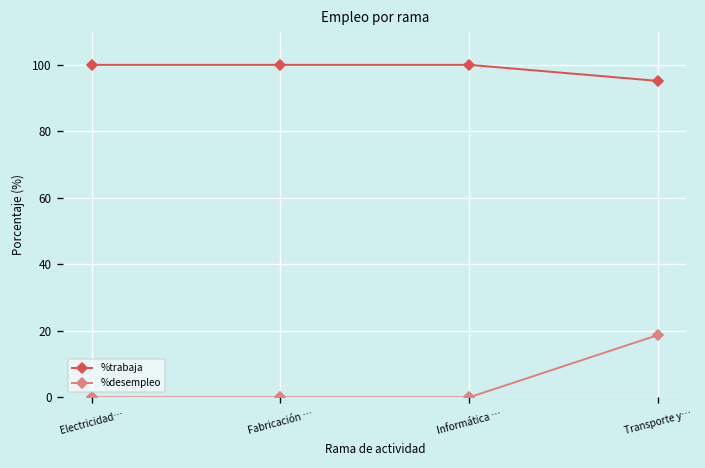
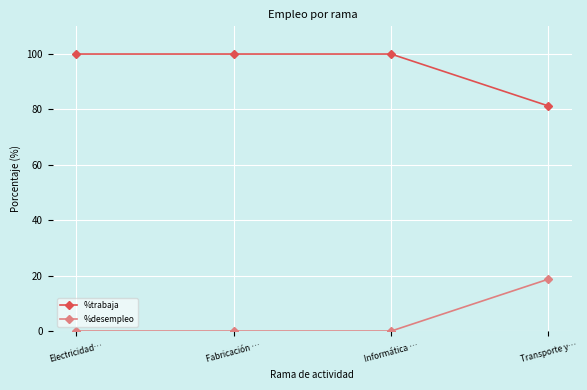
  {
    "%trabaja": {
      "Electricidad…": 100,
      "Fabricación …": 100,
      "Informática …": 100,
-     "Transporte y…": 95
+     "Transporte y…": 81
    },
    "%desempleo": {
      "Electricidad…": 0,
      "Fabricación …": 0,
      "Informática …": 0,
      "Transporte y…": 19
    }
  }
